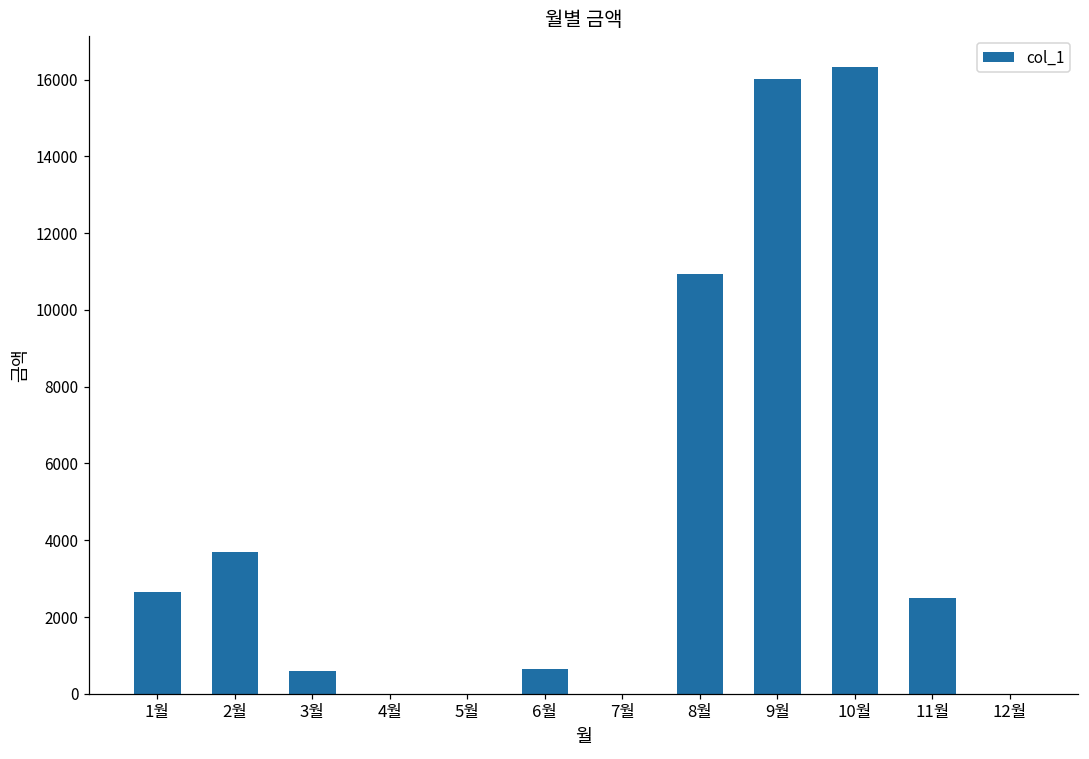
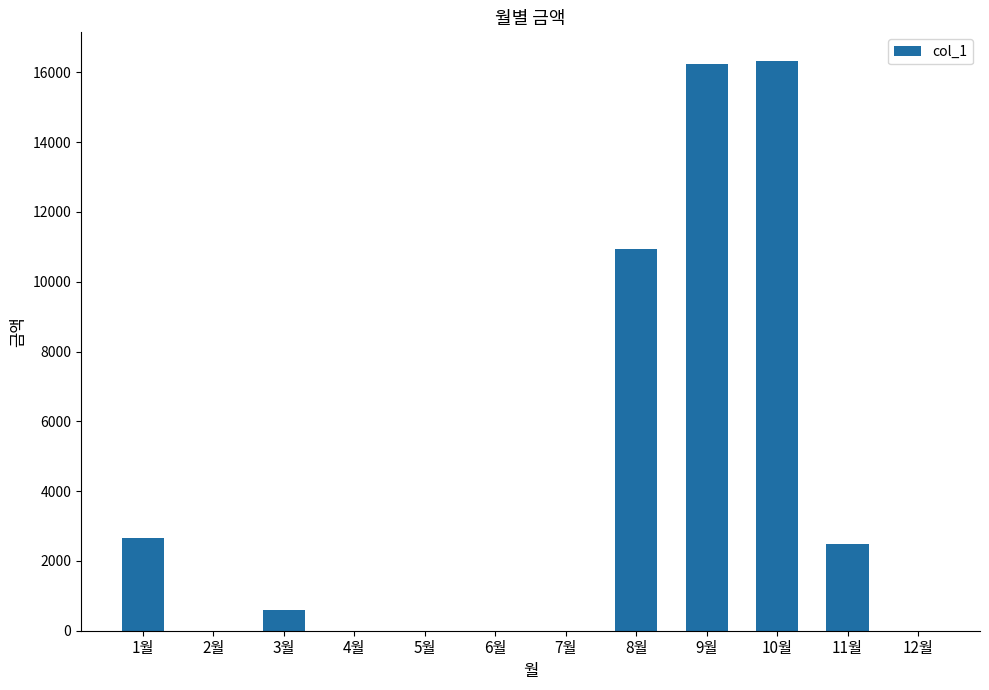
  {
    "1월": 2600,
-   "2월": 3700,
+   "2월": 0,
    "3월": 600,
    "4월": 0,
    "5월": 0,
-   "6월": 700,
+   "6월": 0,
    "7월": 0,
    "8월": 10900,
-   "9월": 16000,
+   "9월": 16200,
    "10월": 16300,
    "11월": 2500,
    "12월": 0
  }
